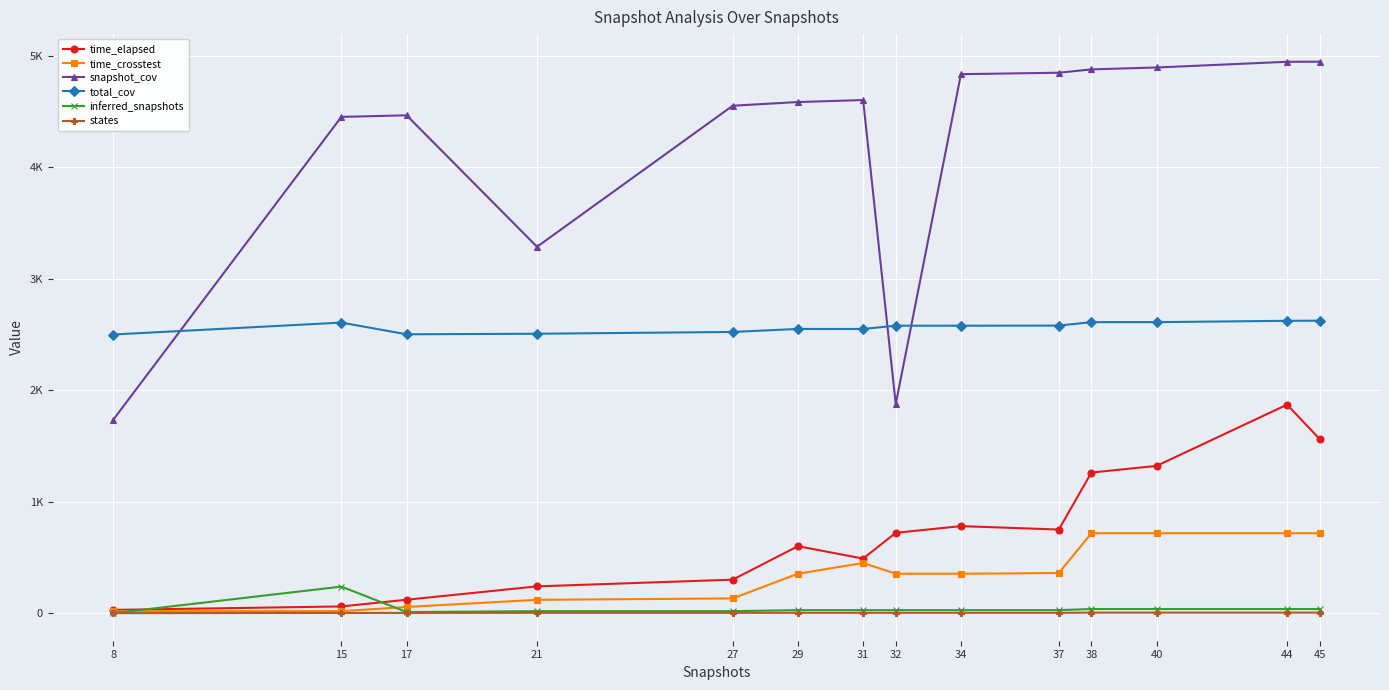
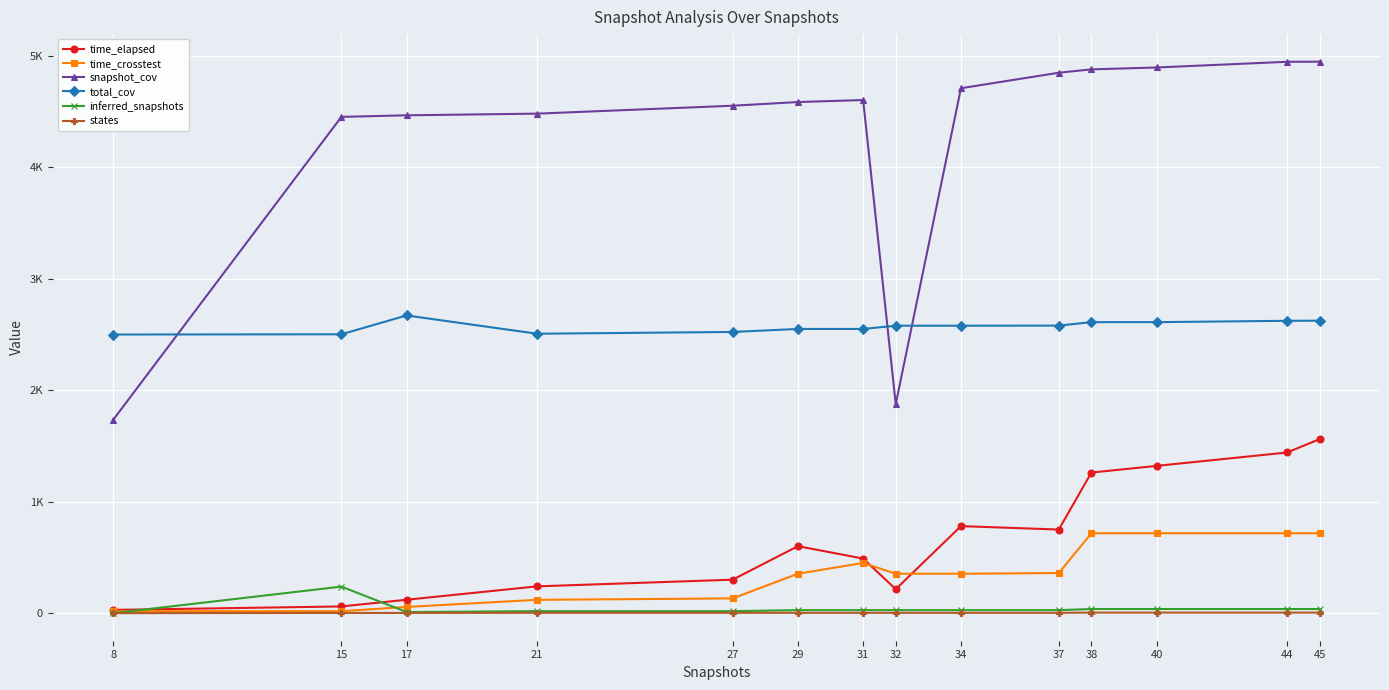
  {
    "time_elapsed": {
      "15": 60,
      "17": 120,
      "21": 240,
      "27": 300,
      "29": 600,
      "31": 490,
-     "32": 720,
+     "32": 210,
      "34": 780,
      "37": 750,
      "38": 1260,
      "40": 1320,
-     "44": 1870,
+     "44": 1440,
      "45": 1560
    },
    "time_crosstest": {
      "17": 60,
      "21": 120,
      "27": 130,
      "29": 350,
      "31": 450,
      "32": 350,
      "34": 350,
      "37": 360,
      "38": 720,
      "40": 720,
      "44": 720,
      "45": 720
    },
    "snapshot_cov": {
      "8": 1730,
      "15": 4450,
      "17": 4470,
-     "21": 3290,
+     "21": 4480,
      "27": 4550,
      "29": 4580,
      "31": 4600,
      "32": 1880,
-     "34": 4830,
+     "34": 4710,
      "37": 4850,
      "38": 4880,
      "40": 4890,
      "44": 4950,
      "45": 4950
    },
    "total_cov": {
      "8": 2500,
-     "15": 2610,
-     "17": 2500,
+     "15": 2500,
+     "17": 2670,
      "21": 2510,
      "27": 2520,
      "29": 2550,
      "31": 2550,
      "32": 2580,
      "34": 2580,
      "37": 2580,
      "38": 2610,
      "40": 2610,
      "44": 2620,
      "45": 2620
    },
    "inferred_snapshots": {
      "15": 240,
      "29": 30,
      "31": 30,
      "32": 30,
      "34": 30,
      "37": 30,
      "38": 40,
      "40": 40,
      "44": 40,
      "45": 40
    },
    "states": {
      "29": 0,
      "31": 0,
      "32": 0,
      "34": 0,
      "37": 0,
      "38": 10,
      "40": 10,
      "44": 10,
      "45": 10
    }
  }
